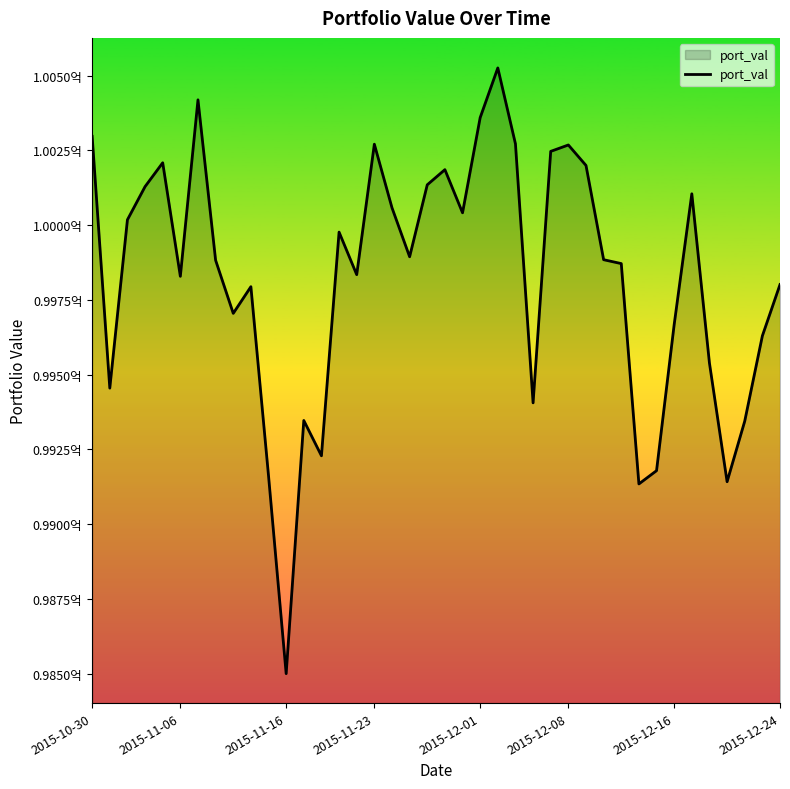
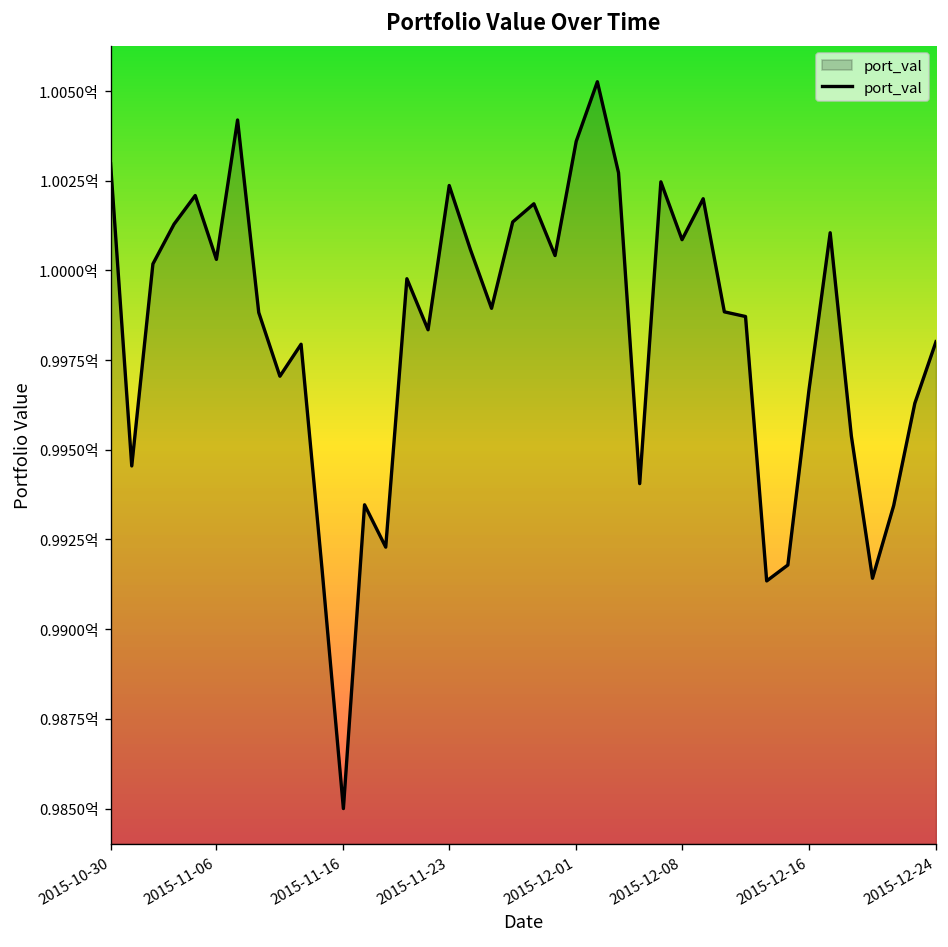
  {
    "2015-10-30": "1.0030억",
-   "2015-11-06": "0.9983억",
+   "2015-11-06": "1.0003억",
    "2015-11-16": "0.9850억",
-   "2015-11-23": "1.0027억",
+   "2015-11-23": "1.0024억",
    "2015-12-01": "1.0036억",
-   "2015-12-08": "1.0027억",
+   "2015-12-08": "1.0009억",
    "2015-12-16": "0.9967억",
    "2015-12-24": "0.9980억"
  }
